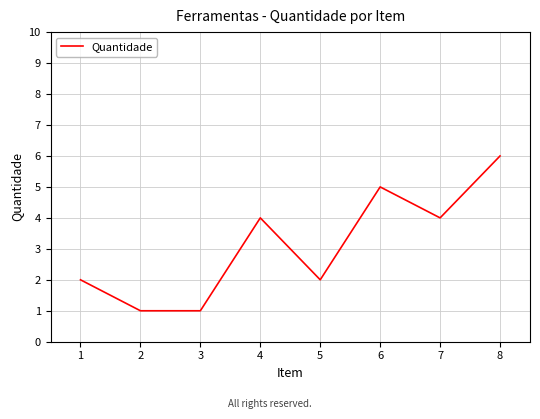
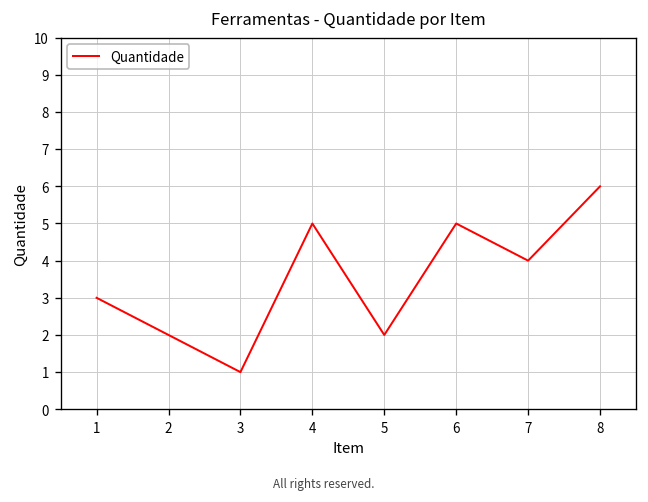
  {
-   "1": 2,
-   "2": 1,
+   "1": 3,
+   "2": 2,
    "3": 1,
-   "4": 4,
+   "4": 5,
    "5": 2,
    "6": 5,
    "7": 4,
    "8": 6
  }
